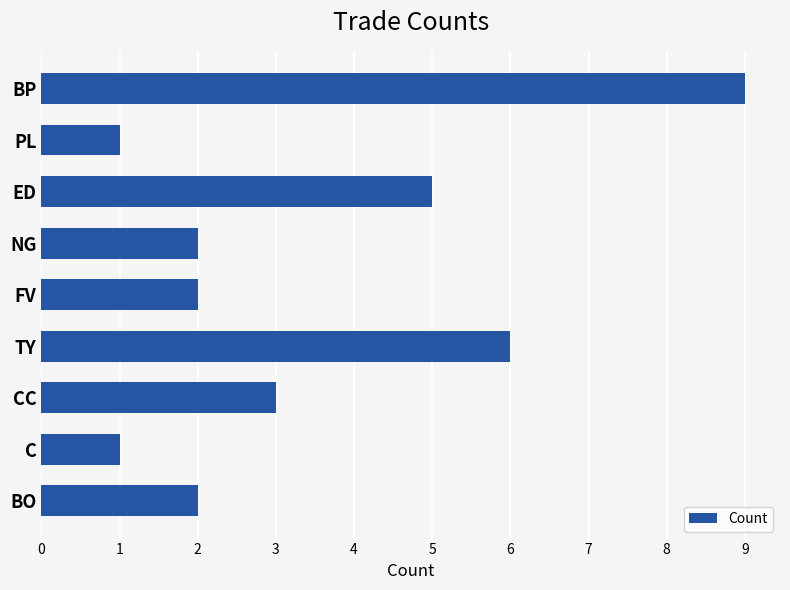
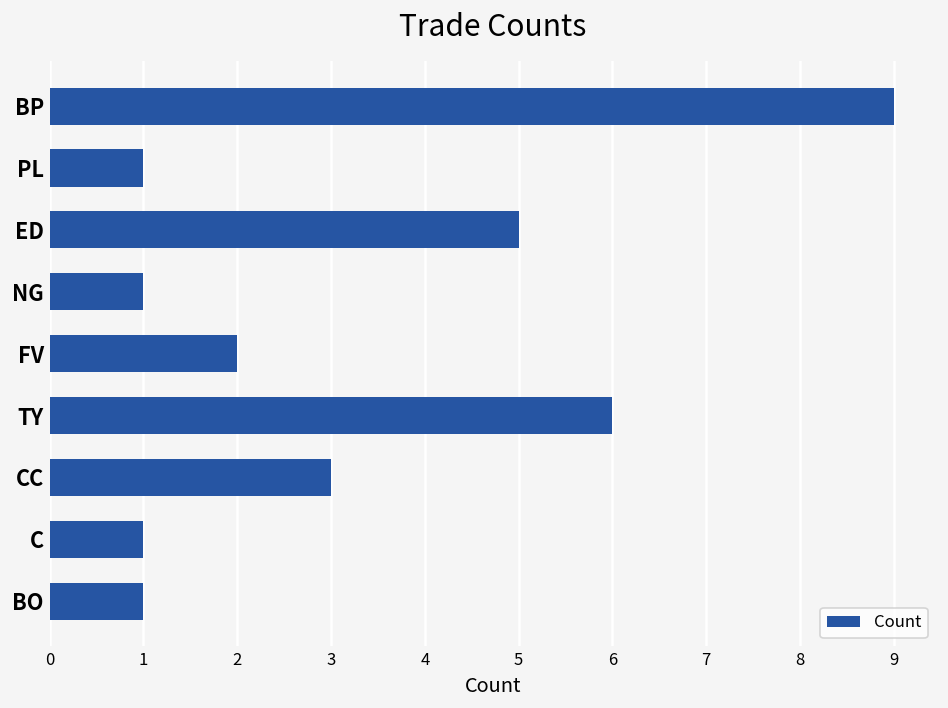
  {
    "BP": 9,
    "PL": 1,
    "ED": 5,
-   "NG": 2,
+   "NG": 1,
    "FV": 2,
    "TY": 6,
    "CC": 3,
    "C": 1,
-   "BO": 2
+   "BO": 1
  }
